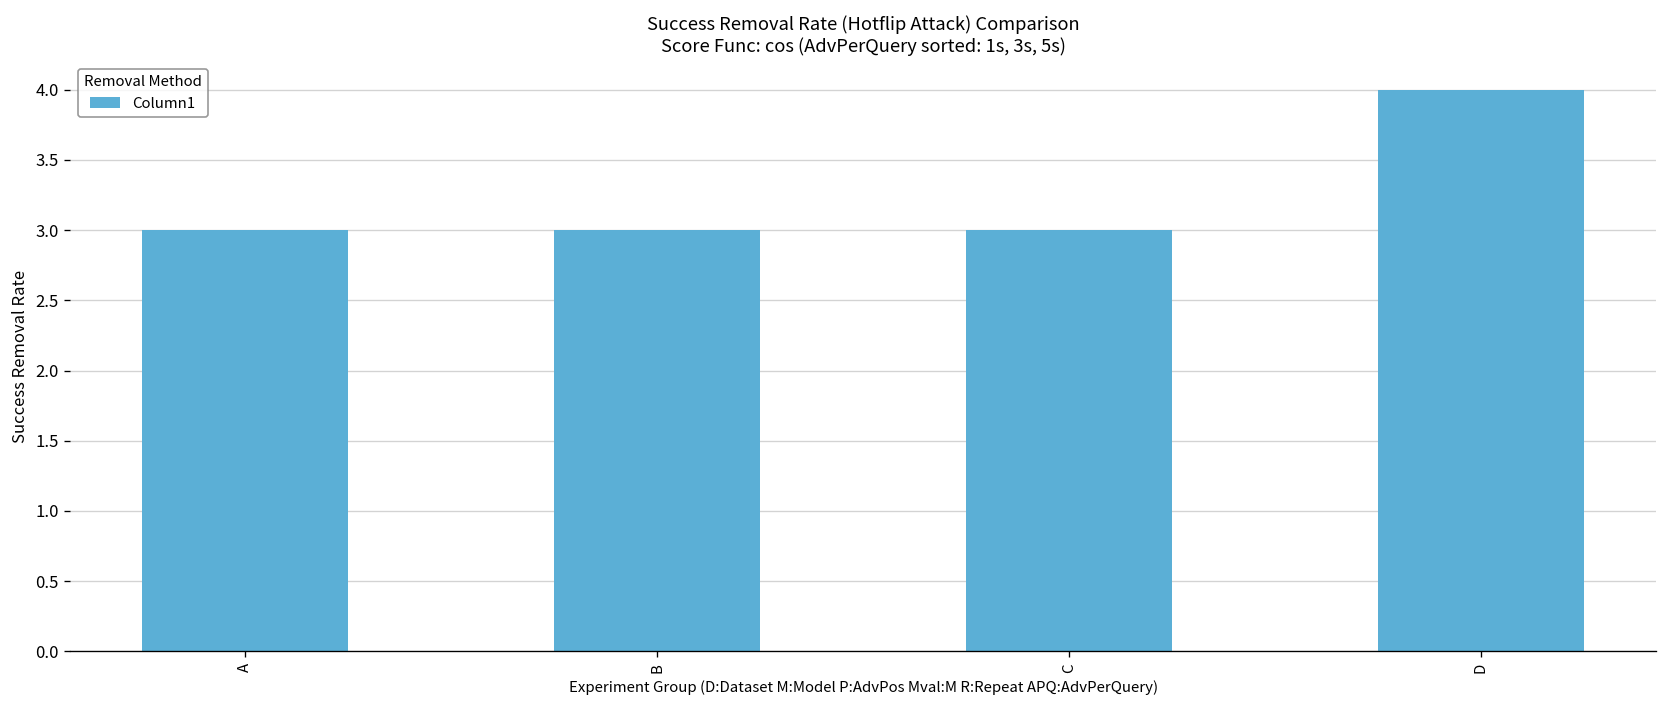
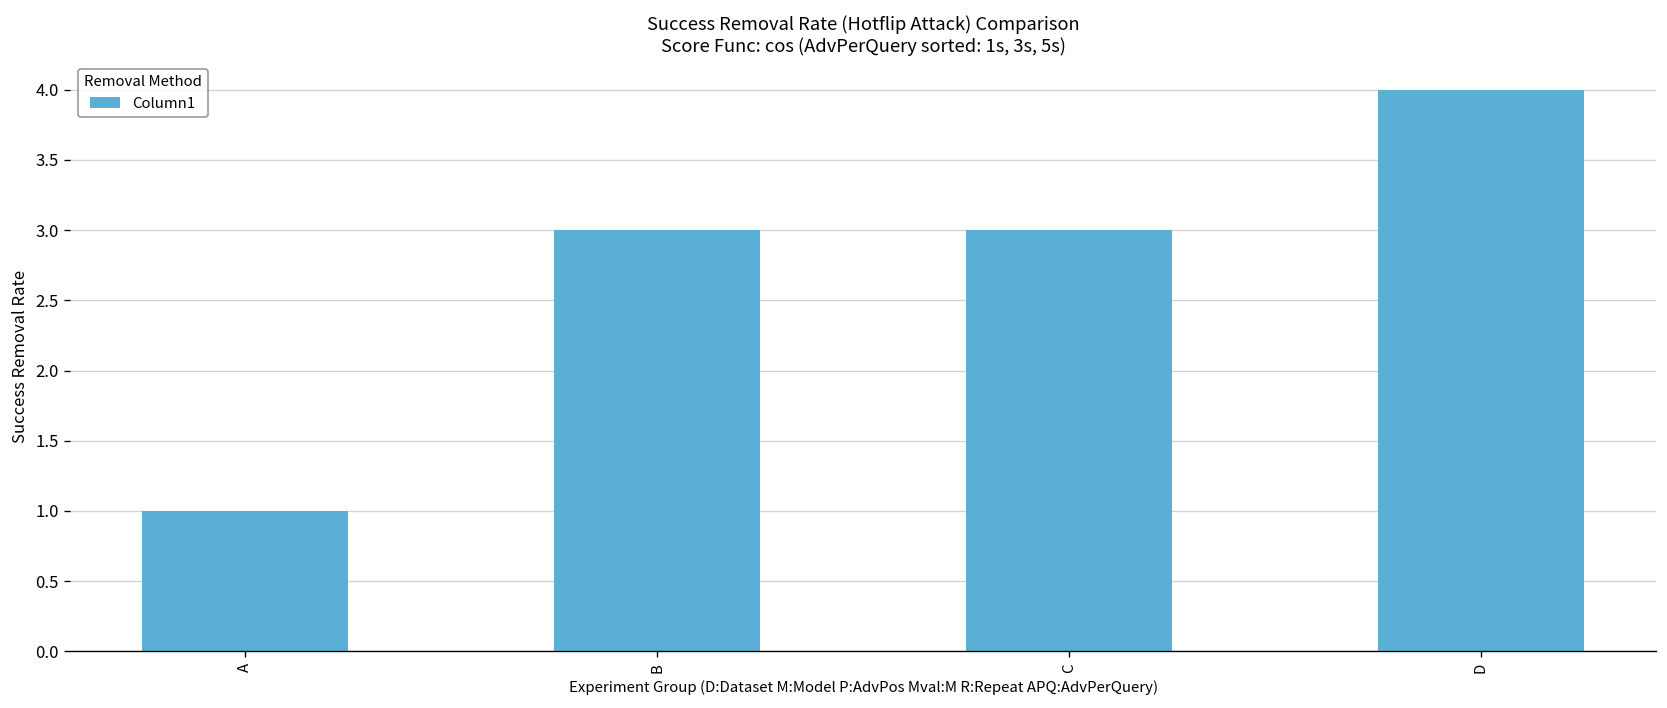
  {
-   "A": 3,
+   "A": 1,
    "B": 3,
    "C": 3,
    "D": 4
  }
